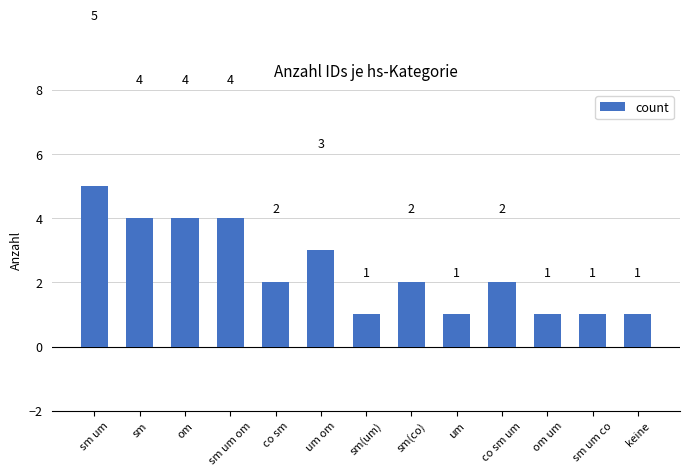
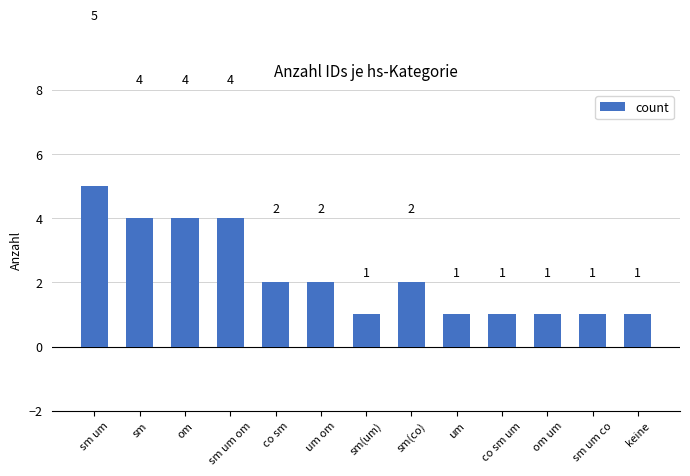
  {
-   "um om": 3,
-   "co sm um": 2
+   "um om": 2,
+   "co sm um": 1
  }
